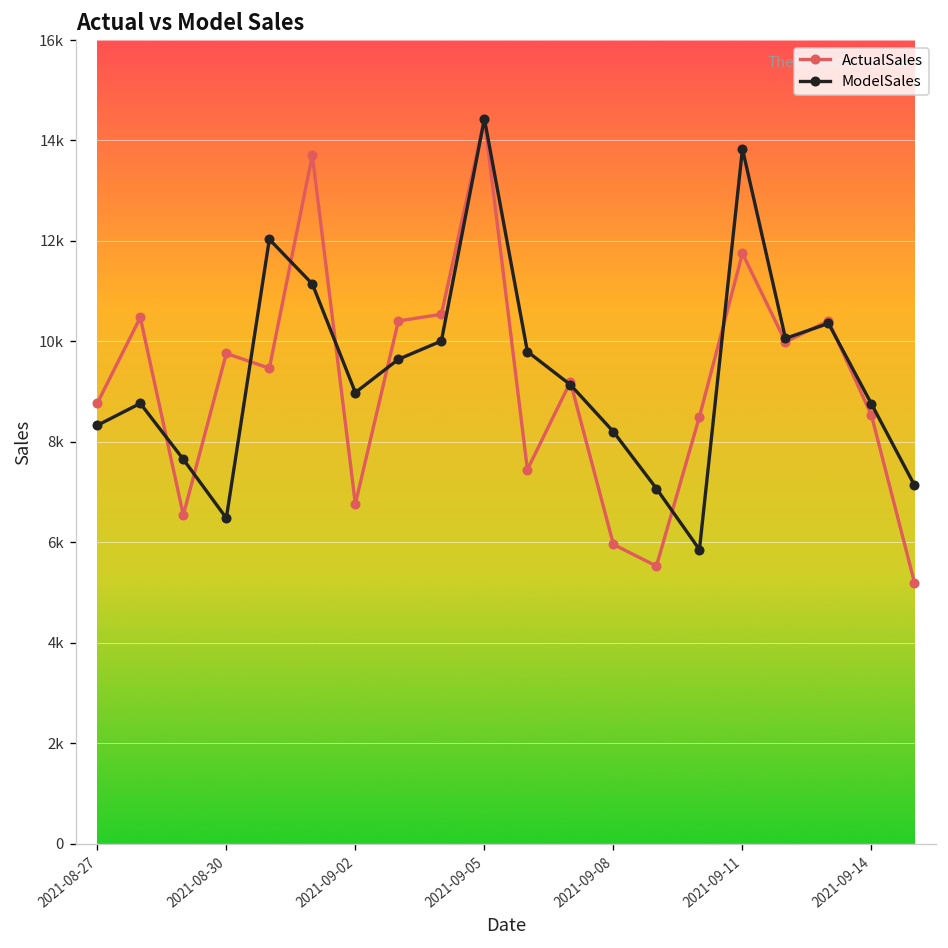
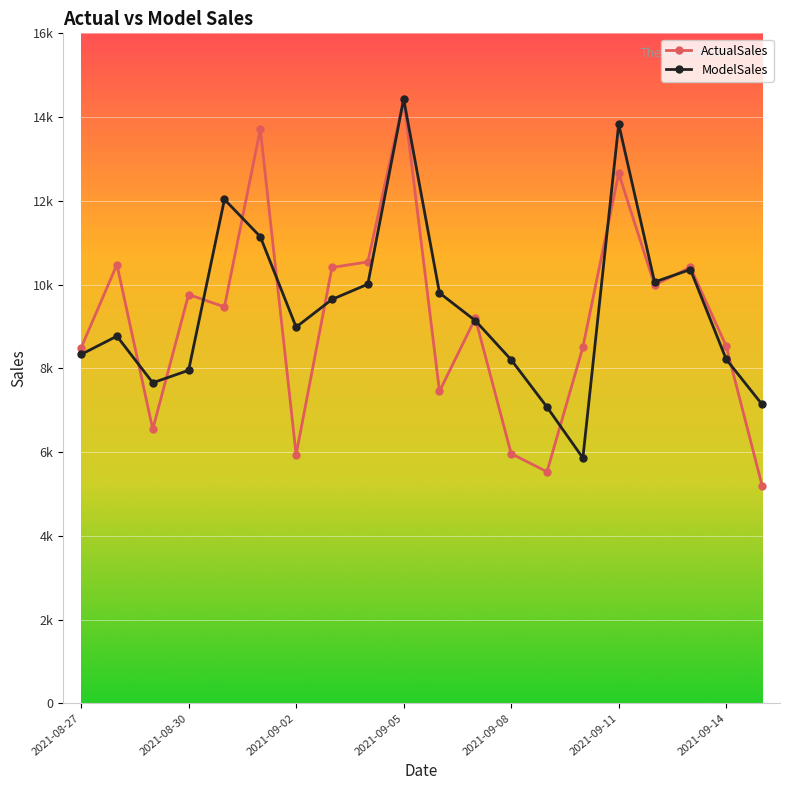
  {
    "ActualSales": {
-     "2021-08-27": 8800,
+     "2021-08-27": 8500,
      "2021-08-30": 9800,
-     "2021-09-02": 6800,
+     "2021-09-02": 5900,
      "2021-09-08": 6000,
-     "2021-09-11": 11800,
+     "2021-09-11": 12700,
      "2021-09-14": 8500
    },
    "ModelSales": {
      "2021-08-27": 8300,
-     "2021-08-30": 6500,
+     "2021-08-30": 8000,
      "2021-09-02": 9000,
      "2021-09-08": 8200,
      "2021-09-11": 13800,
-     "2021-09-14": 8800
+     "2021-09-14": 8200
    }
  }
